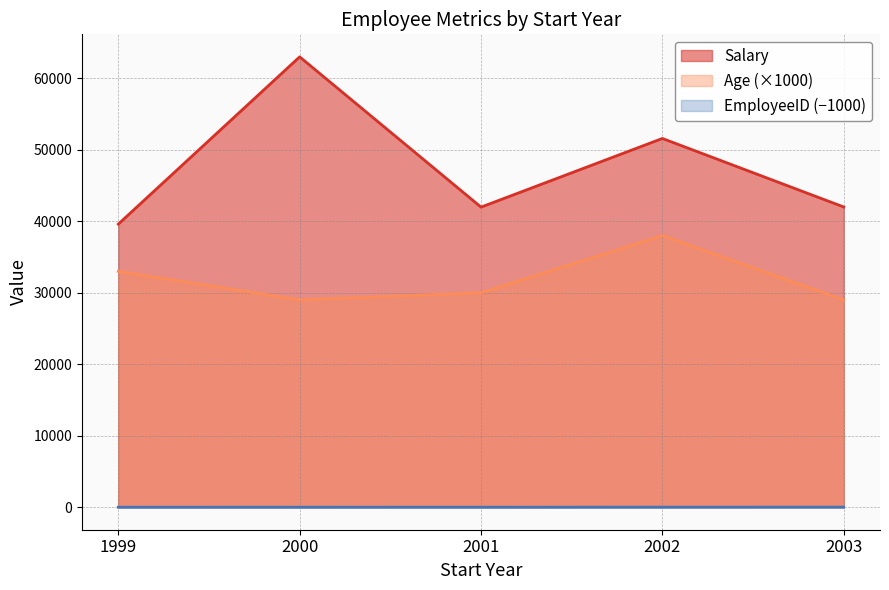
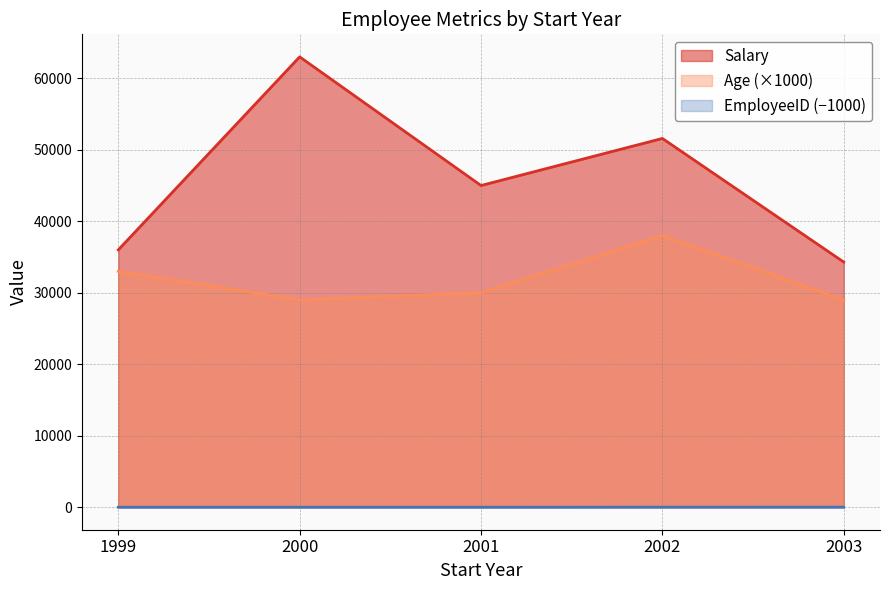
  {
    "Salary": {
-     "1999": 40000,
+     "1999": 36000,
      "2000": 63000,
-     "2001": 42000,
+     "2001": 45000,
      "2002": 52000,
-     "2003": 42000
+     "2003": 34000
    },
    "Age (×1000)": {
      "1999": 33000,
      "2000": 29000,
      "2001": 30000,
      "2002": 38000,
      "2003": 29000
    },
    "EmployeeID (−1000)": {
      "1999": 0,
      "2000": 0,
      "2001": 0,
      "2002": 0,
      "2003": 0
    }
  }
